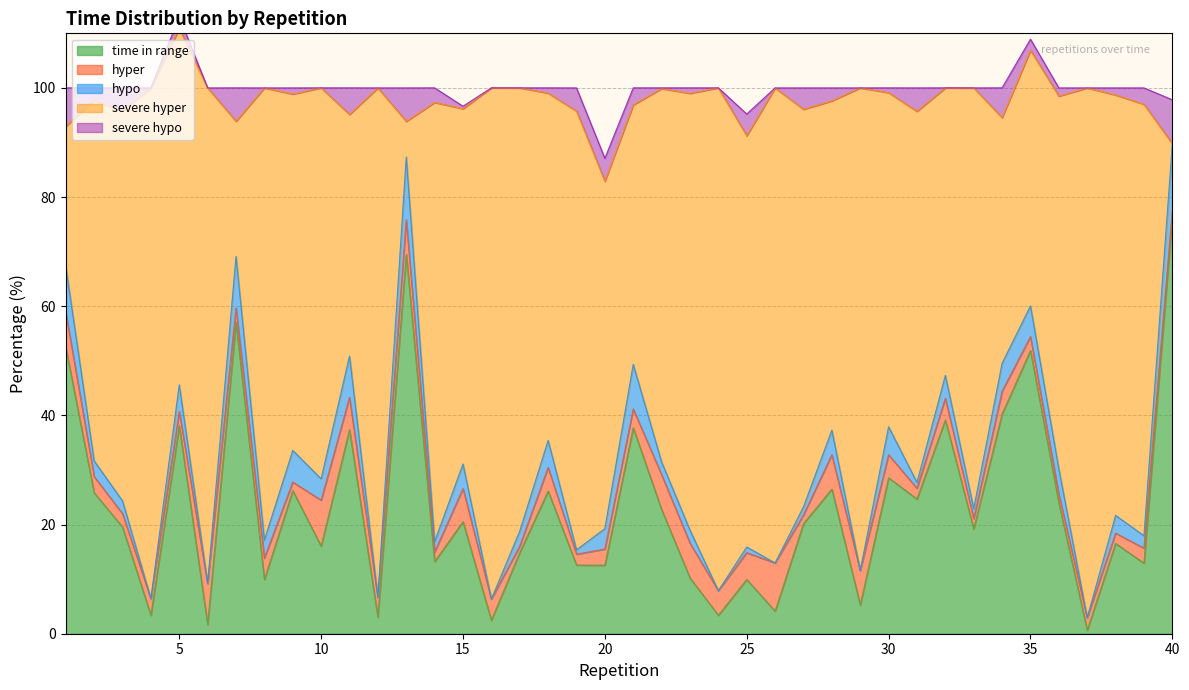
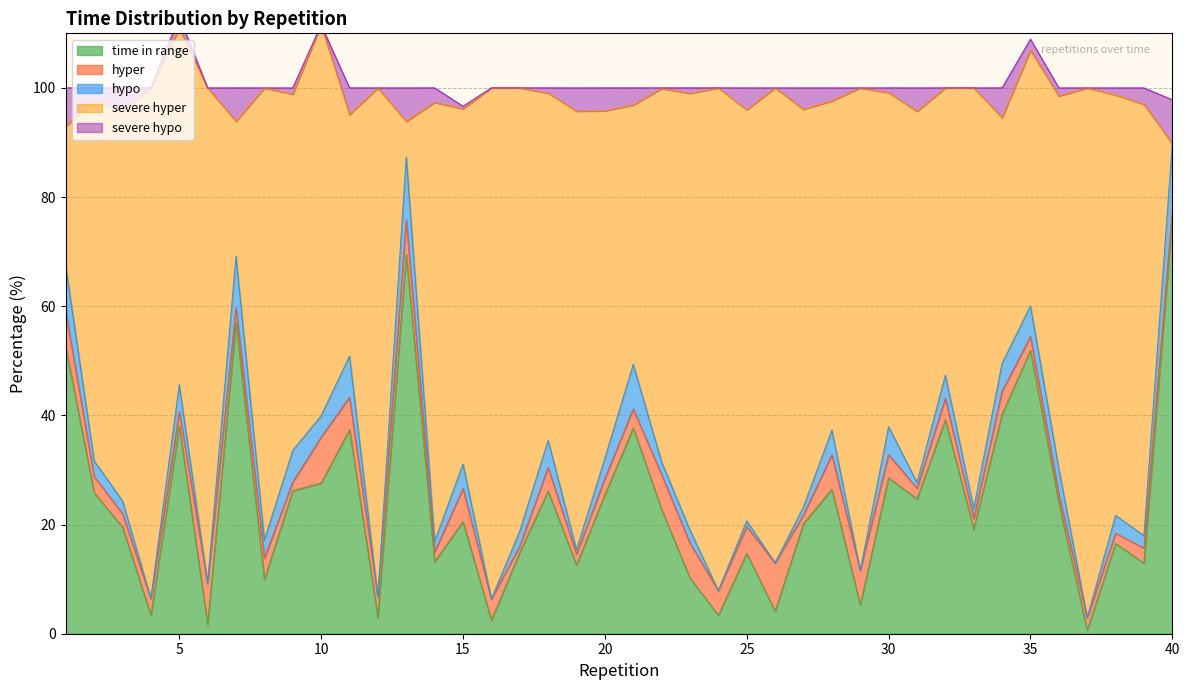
  {
    "time in range": {
      "5": 38,
-     "10": 16,
+     "10": 28,
      "15": 21,
-     "20": 13,
-     "25": 10,
+     "20": 25,
+     "25": 15,
      "30": 29,
      "35": 52,
      "40": 77
    },
    "hyper": {
      "5": 3,
      "10": 8,
      "15": 6,
      "20": 3,
      "25": 5,
      "30": 4,
      "35": 3,
      "40": 1
    },
    "hypo": {
      "5": 5,
      "10": 4,
      "15": 5,
      "20": 4,
      "25": 1,
      "30": 5,
      "35": 6
    },
    "severe hyper": {
      "20": 64,
      "25": 75,
      "30": 61,
      "35": 47
    },
    "severe hypo": {
      "20": 4,
      "25": 4,
      "30": 1,
      "35": 2,
      "40": 8
    }
  }
